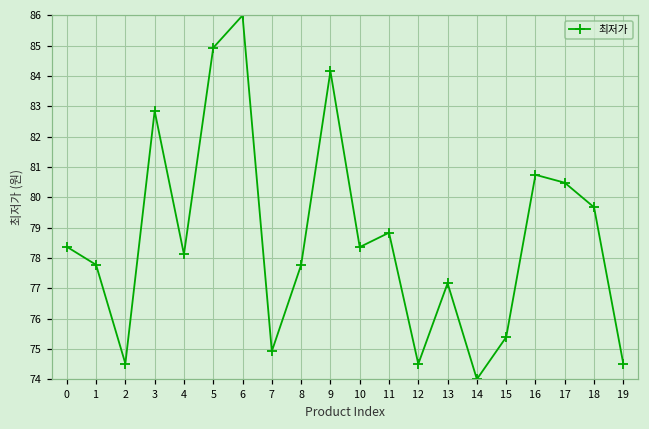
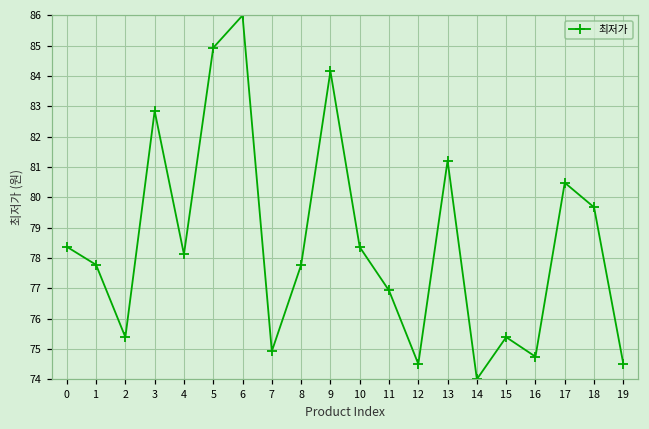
  {
    "0": 78.4,
    "1": 77.8,
-   "2": 74.5,
+   "2": 75.4,
    "3": 82.8,
    "4": 78.1,
    "5": 84.9,
    "6": 86.0,
    "7": 74.9,
    "8": 77.8,
    "9": 84.2,
    "10": 78.4,
-   "11": 78.8,
+   "11": 76.9,
    "12": 74.5,
-   "13": 77.2,
+   "13": 81.2,
    "14": 74.0,
    "15": 75.4,
-   "16": 80.7,
+   "16": 74.7,
    "17": 80.5,
    "18": 79.7,
    "19": 74.5
  }
